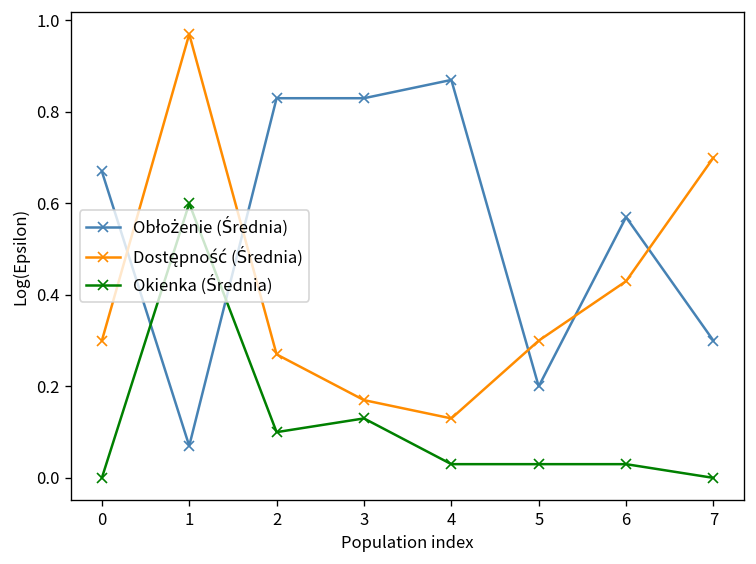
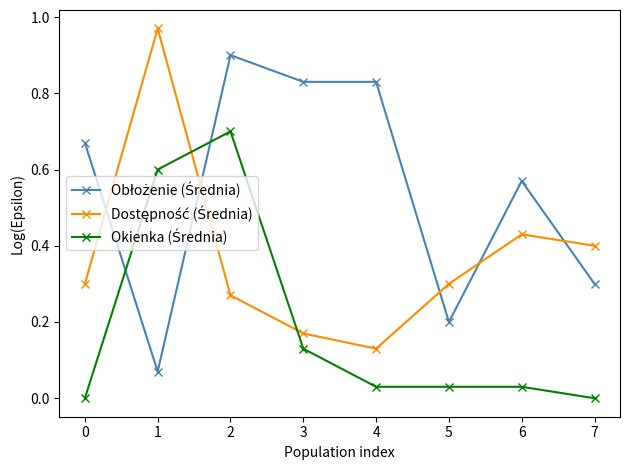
  {
    "Obłożenie (Średnia)": {
      "0": 0.67,
      "1": 0.07,
-     "2": 0.83,
+     "2": 0.90,
      "3": 0.83,
-     "4": 0.87,
+     "4": 0.83,
      "5": 0.20,
      "6": 0.57,
      "7": 0.30
    },
    "Dostępność (Średnia)": {
      "0": 0.3,
      "1": 0.97,
      "2": 0.27,
      "3": 0.17,
      "4": 0.13,
      "5": 0.3,
      "6": 0.43,
-     "7": 0.7
+     "7": 0.4
    },
    "Okienka (Średnia)": {
      "0": 0.0,
      "1": 0.6,
-     "2": 0.1,
+     "2": 0.7,
      "3": 0.13,
      "4": 0.03,
      "5": 0.03,
      "6": 0.03,
      "7": 0.0
    }
  }
